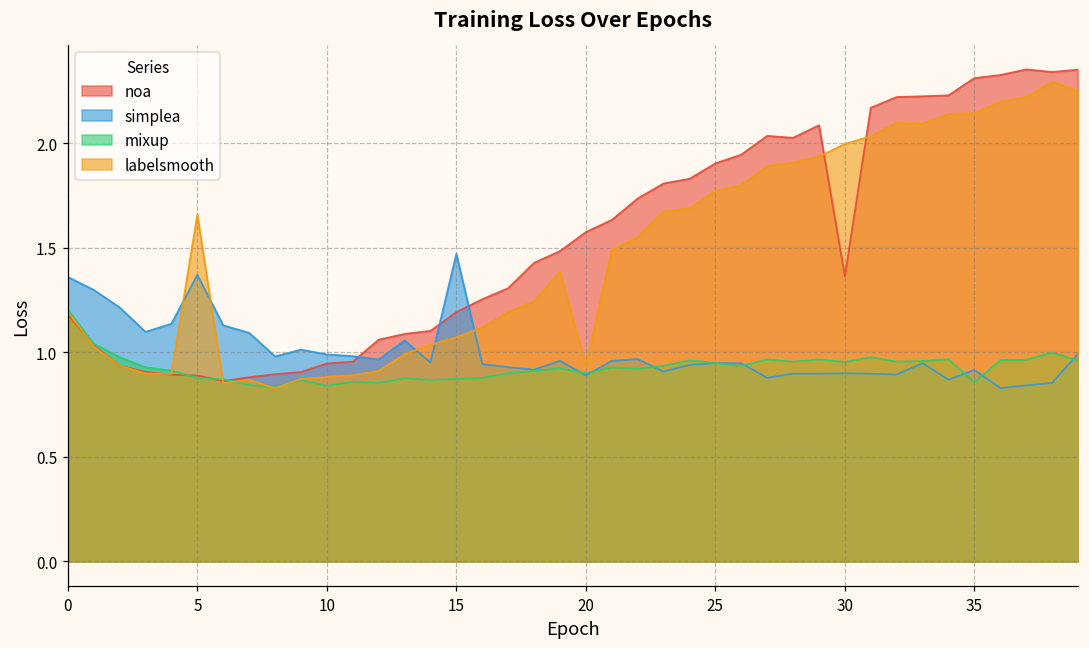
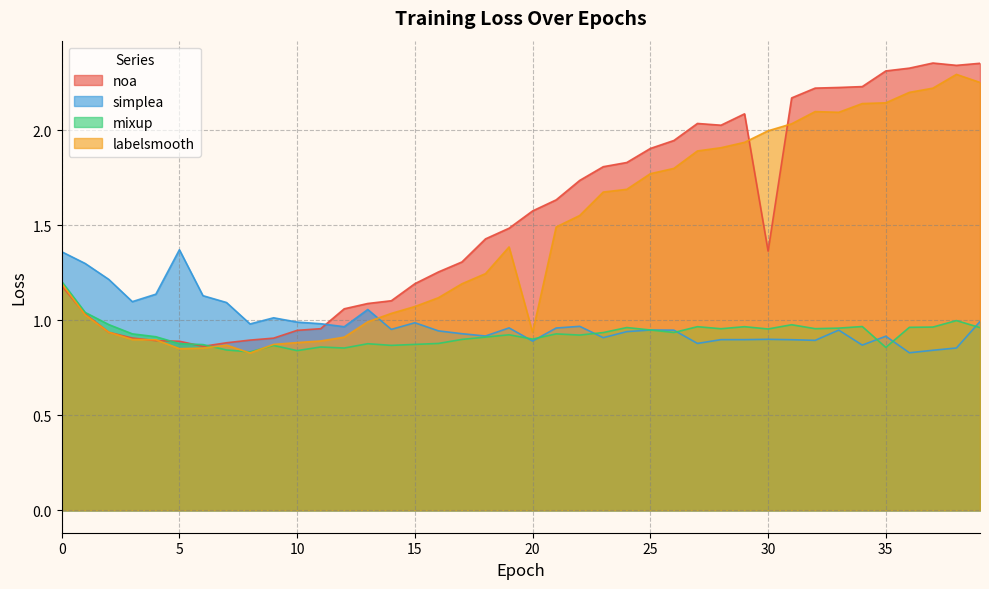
  {
    "noa": {
      "10": 0.95,
      "15": 1.19,
      "20": 1.58,
      "25": 1.90,
      "30": 1.36,
      "35": 2.31
    },
    "simplea": {
      "0": 1.36,
      "5": 1.37,
      "10": 0.99,
-     "15": 1.47,
+     "15": 0.99,
      "30": 0.90,
      "35": 0.92
    },
    "mixup": {
      "10": 0.84,
      "15": 0.87,
      "30": 0.95,
      "35": 0.86
    },
    "labelsmooth": {
-     "5": 1.66,
+     "5": 0.85,
      "10": 0.88,
      "15": 1.07,
      "20": 0.94,
      "25": 1.77,
      "30": 2.00,
      "35": 2.14
    }
  }
